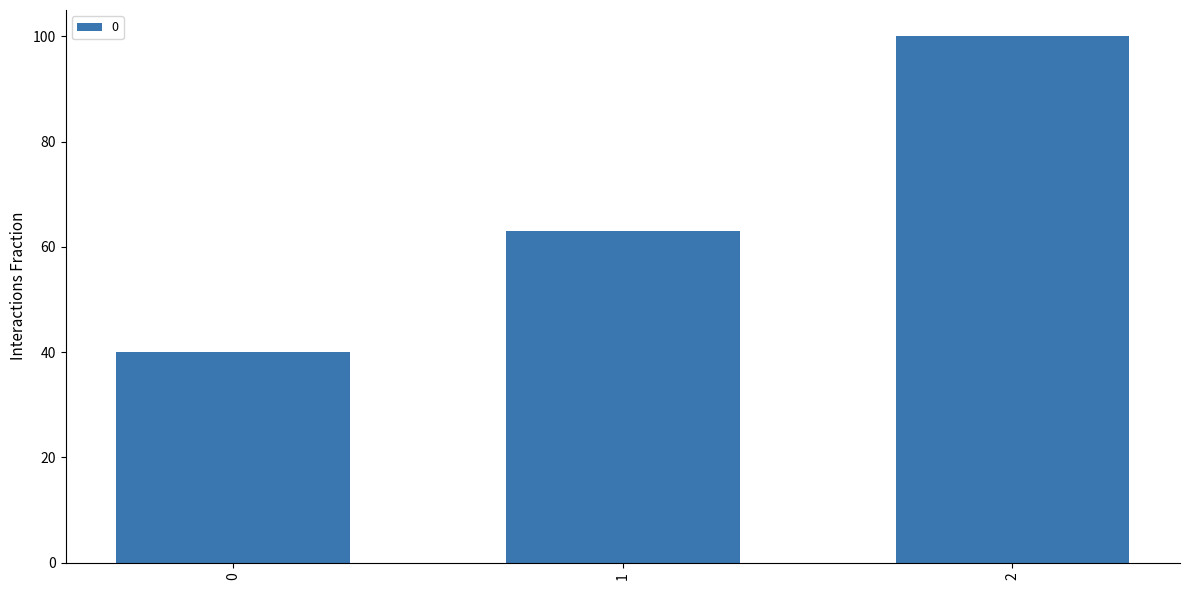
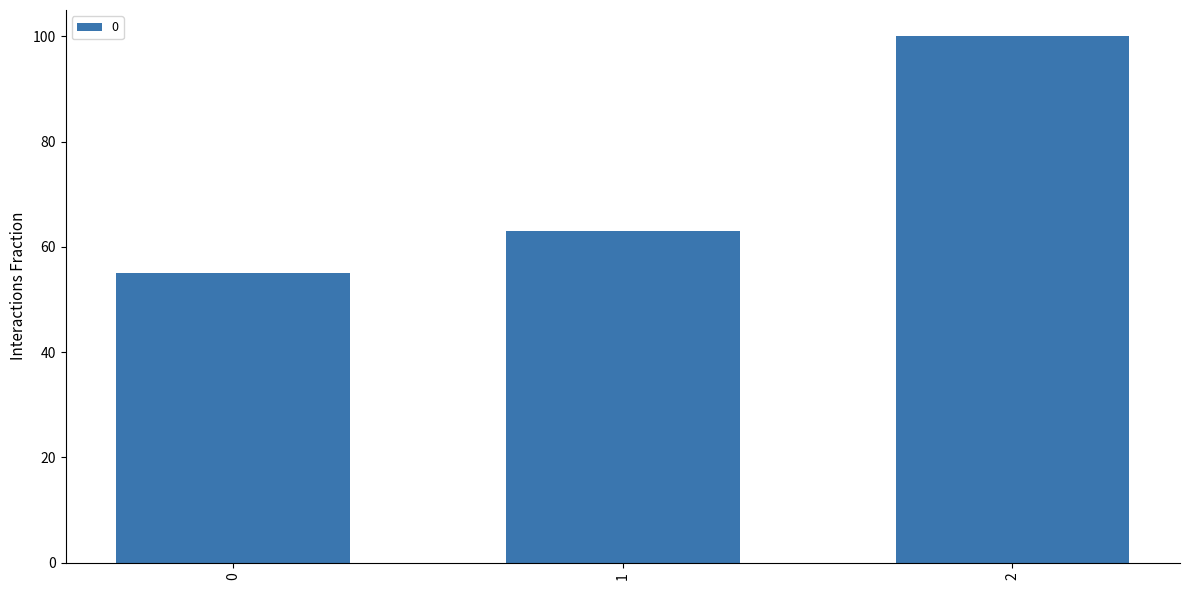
  {
-   "0": 40,
+   "0": 55,
    "1": 63,
    "2": 100
  }
